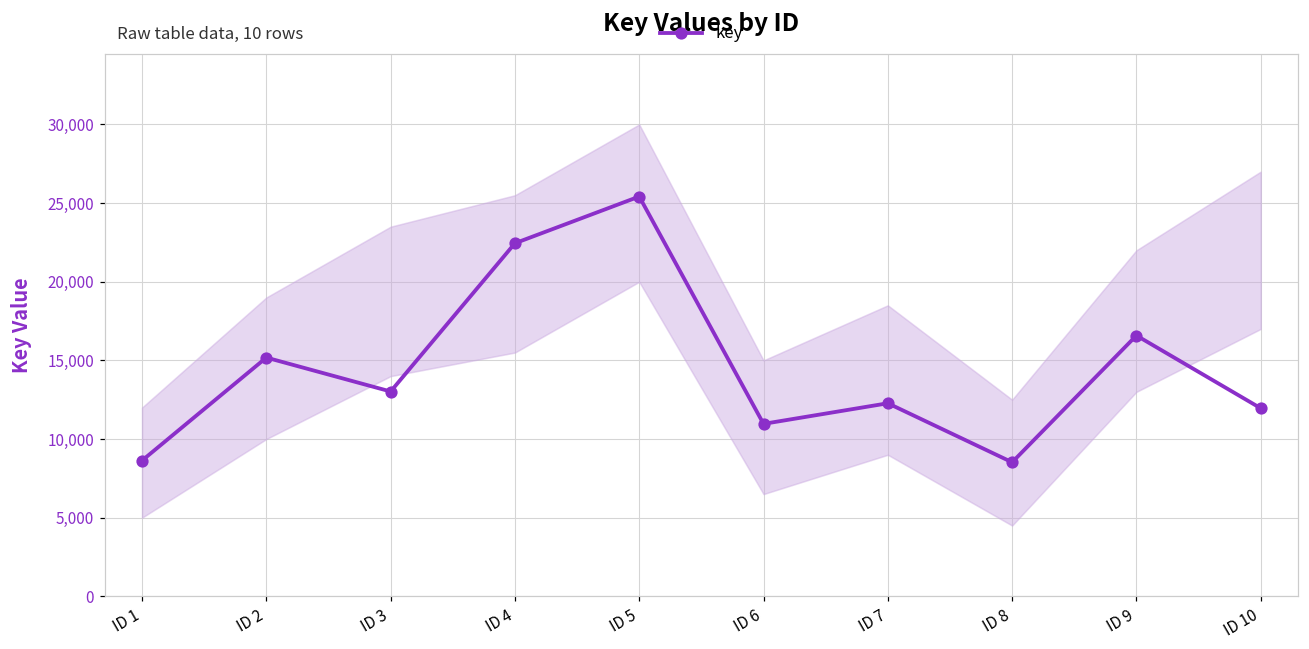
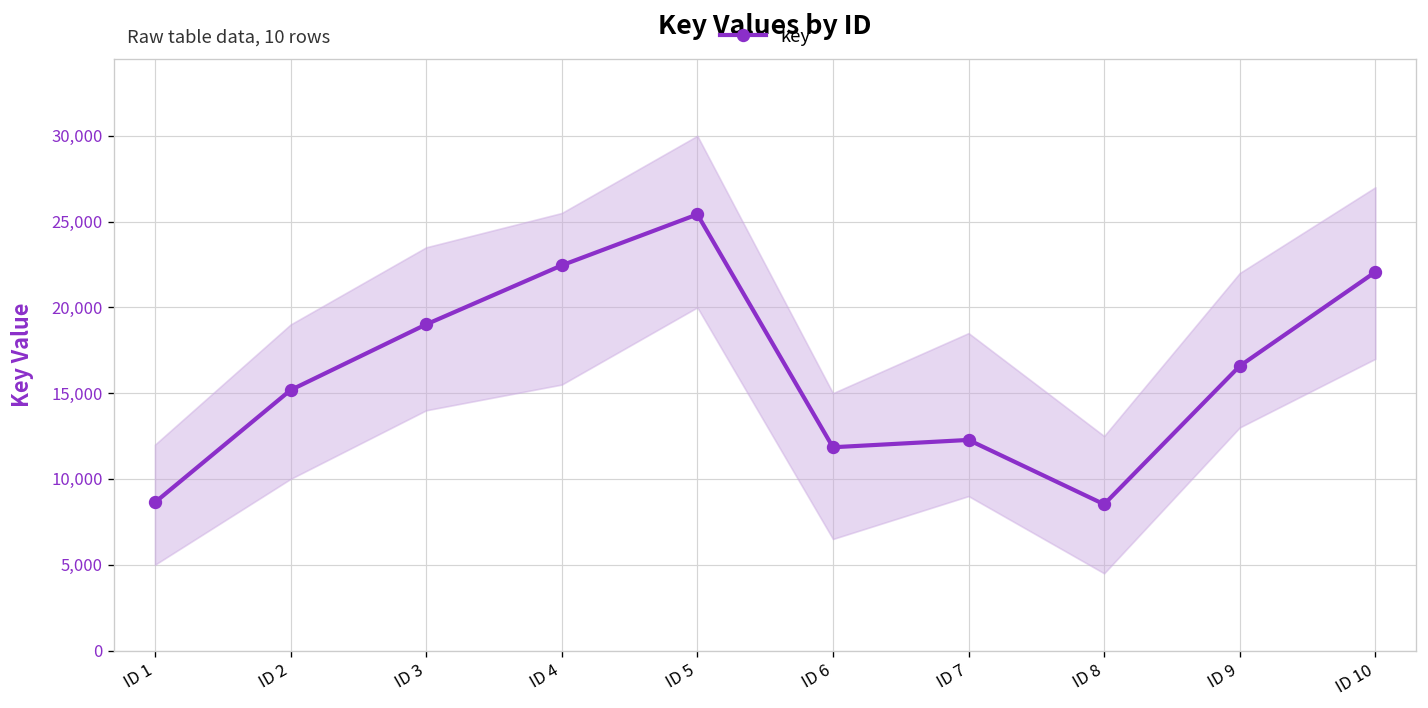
  {
    "key": {
      "ID 1": "8,600",
      "ID 2": "15,200",
-     "ID 3": "13,000",
+     "ID 3": "19,000",
      "ID 4": "22,400",
      "ID 5": "25,400",
-     "ID 6": "11,000",
+     "ID 6": "11,800",
      "ID 7": "12,300",
      "ID 8": "8,500",
      "ID 9": "16,600",
-     "ID 10": "12,000"
+     "ID 10": "22,100"
    }
  }
